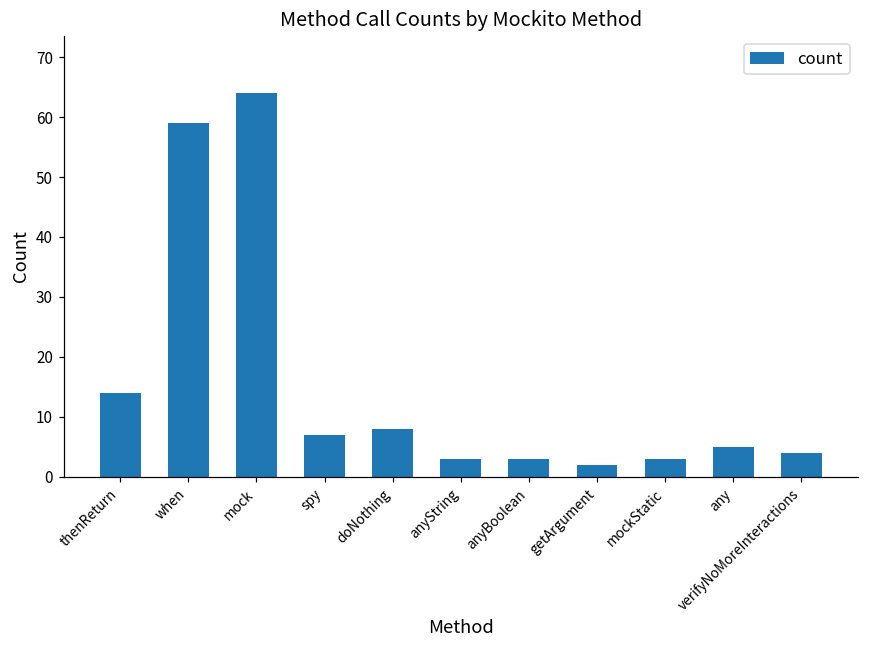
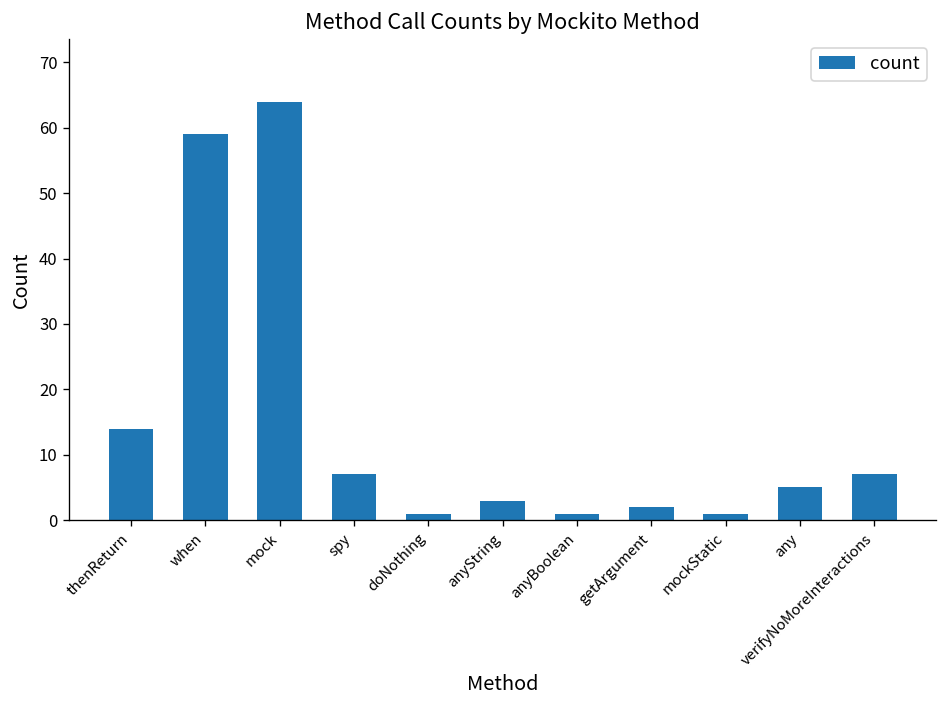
  {
    "thenReturn": 14,
    "when": 59,
    "mock": 64,
    "spy": 7,
-   "doNothing": 8,
+   "doNothing": 1,
    "anyString": 3,
-   "anyBoolean": 3,
+   "anyBoolean": 1,
    "getArgument": 2,
-   "mockStatic": 3,
+   "mockStatic": 1,
    "any": 5,
-   "verifyNoMoreInteractions": 4
+   "verifyNoMoreInteractions": 7
  }
